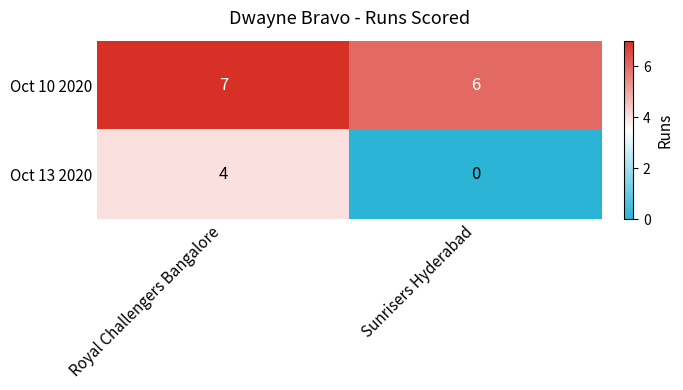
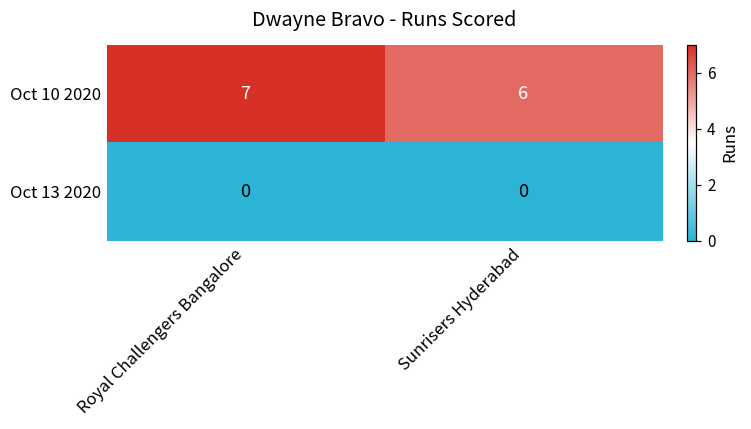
  {
    "Oct 10 2020": {
      "Royal Challengers Bangalore": 7,
      "Sunrisers Hyderabad": 6
    },
    "Oct 13 2020": {
-     "Royal Challengers Bangalore": 4,
+     "Royal Challengers Bangalore": 0,
      "Sunrisers Hyderabad": 0
    }
  }
